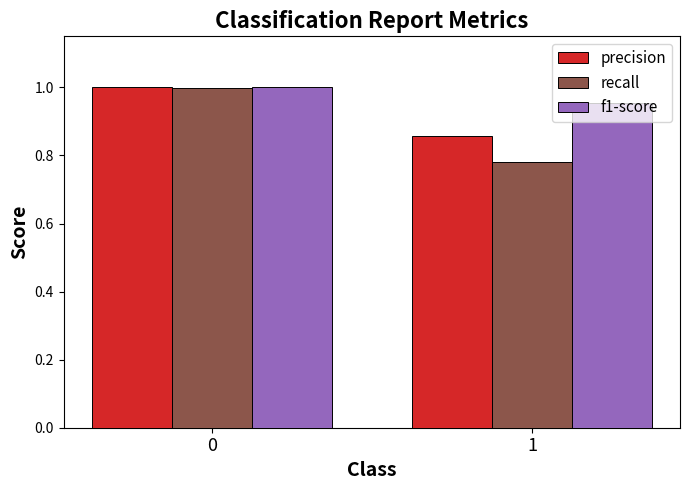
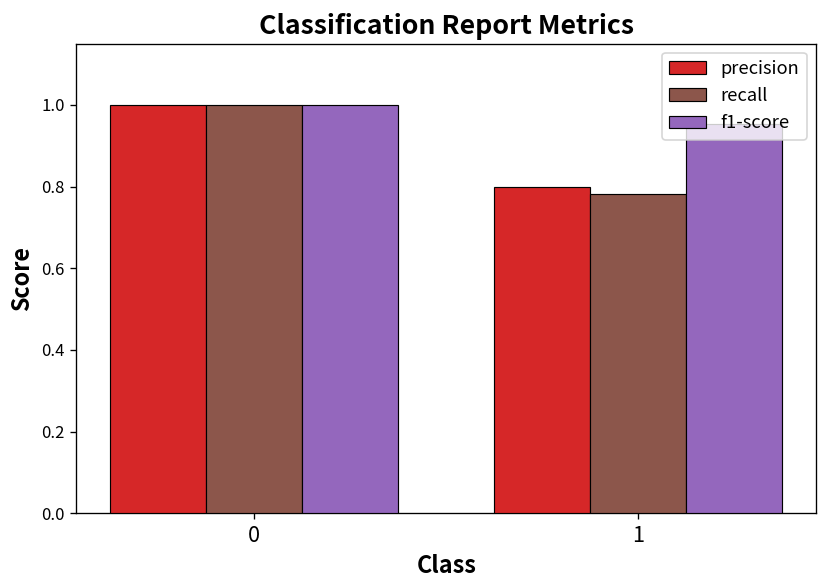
  {
    "precision": {
      "0": 1.00,
-     "1": 0.86
+     "1": 0.80
    },
    "recall": {
      "0": 1.00,
      "1": 0.78
    },
    "f1-score": {
      "0": 1.00
    }
  }
